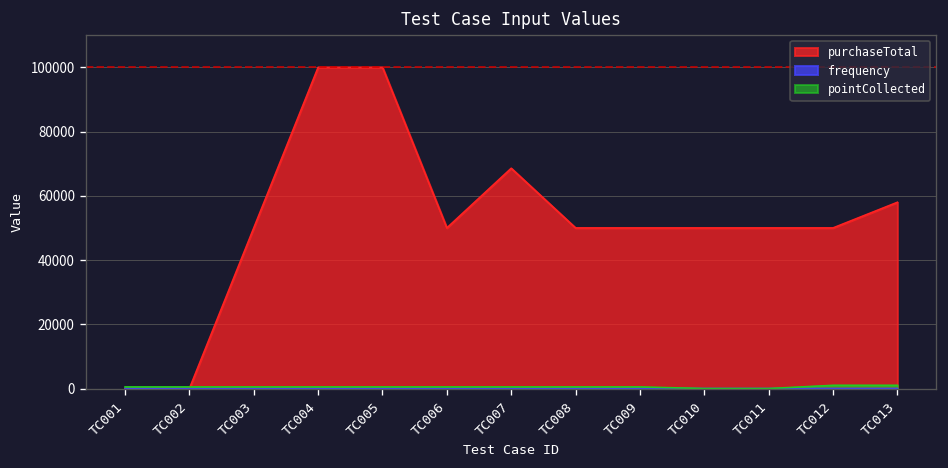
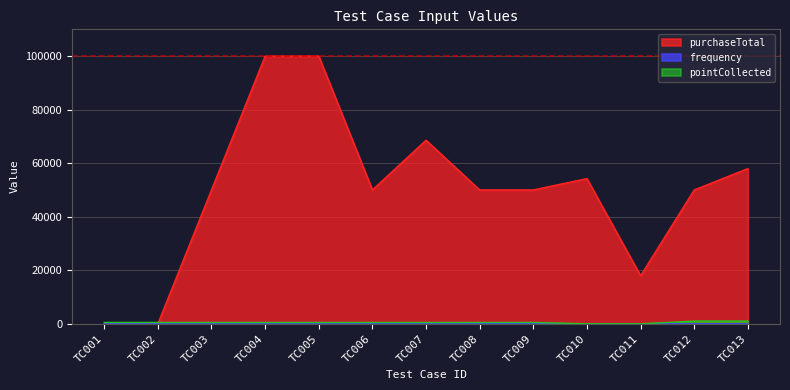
  {
    "purchaseTotal": {
      "TC003": 50000,
      "TC004": 100000,
      "TC005": 100000,
      "TC006": 50000,
      "TC007": 69000,
      "TC008": 50000,
      "TC009": 50000,
-     "TC010": 50000,
-     "TC011": 50000,
+     "TC010": 54000,
+     "TC011": 18000,
      "TC012": 50000,
      "TC013": 58000
    },
    "frequency": {
      "TC012": 0,
      "TC013": 0
    },
    "pointCollected": {
      "TC012": 1000,
      "TC013": 1000
    }
  }
